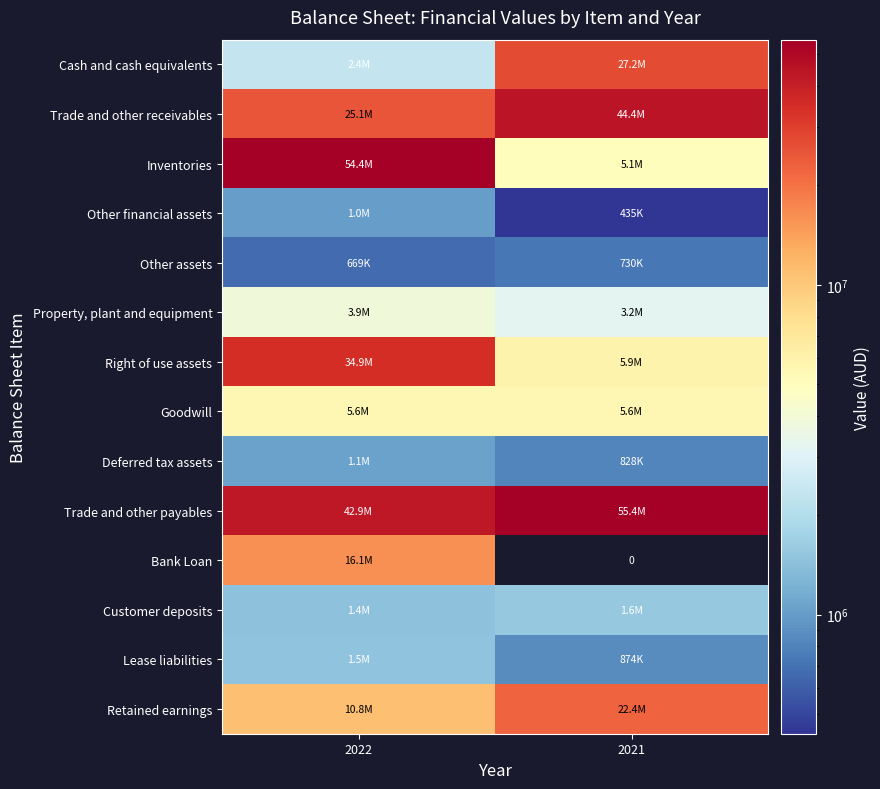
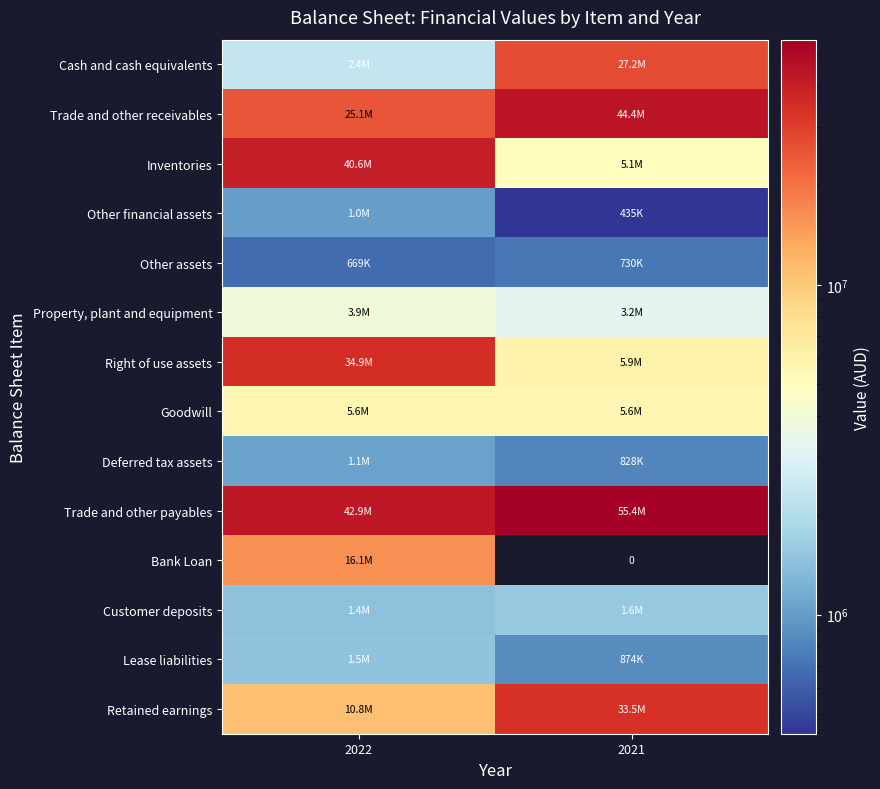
  {
    "Cash and cash equivalents": {
      "2022": "2.4M",
      "2021": "27.2M"
    },
    "Trade and other receivables": {
      "2022": "25.1M",
      "2021": "44.4M"
    },
    "Inventories": {
-     "2022": "54.4M",
+     "2022": "40.6M",
      "2021": "5.1M"
    },
    "Other financial assets": {
      "2022": "1.0M",
      "2021": "435K"
    },
    "Other assets": {
      "2022": "669K",
      "2021": "730K"
    },
    "Property, plant and equipment": {
      "2022": "3.9M",
      "2021": "3.2M"
    },
    "Right of use assets": {
      "2022": "34.9M",
      "2021": "5.9M"
    },
    "Goodwill": {
      "2022": "5.6M",
      "2021": "5.6M"
    },
    "Deferred tax assets": {
      "2022": "1.1M",
      "2021": "828K"
    },
    "Trade and other payables": {
      "2022": "42.9M",
      "2021": "55.4M"
    },
    "Bank Loan": {
      "2022": "16.1M",
      "2021": "0"
    },
    "Customer deposits": {
      "2022": "1.4M",
      "2021": "1.6M"
    },
    "Lease liabilities": {
      "2022": "1.5M",
      "2021": "874K"
    },
    "Retained earnings": {
      "2022": "10.8M",
-     "2021": "22.4M"
+     "2021": "33.5M"
    }
  }
